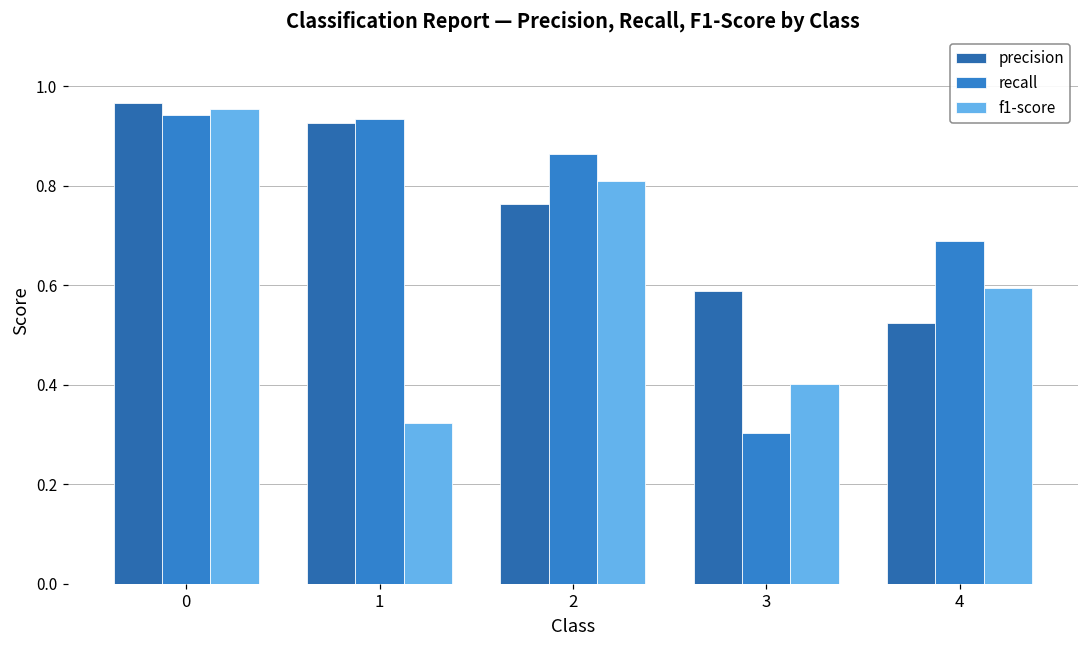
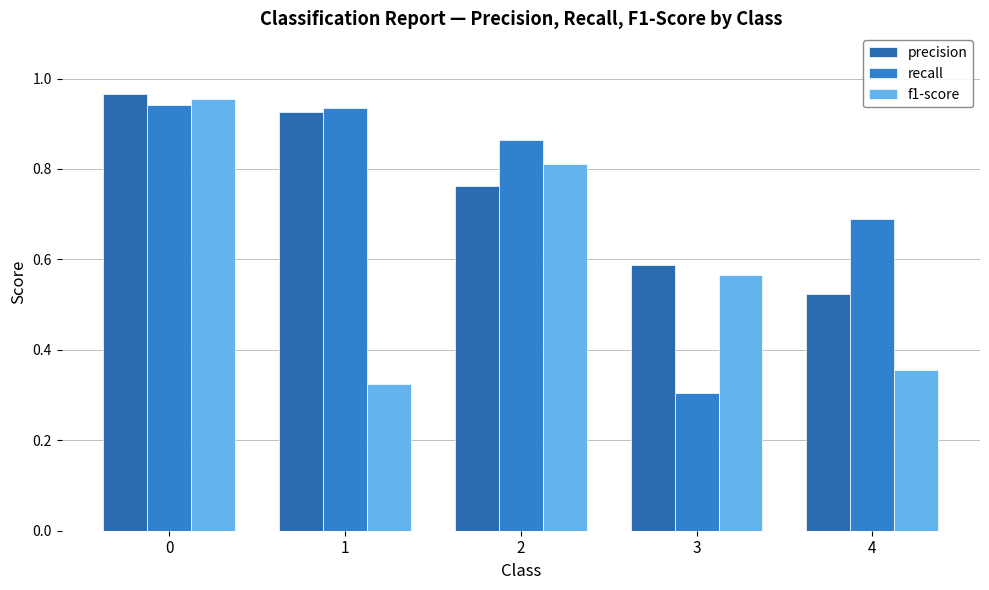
  {
    "f1-score": {
      "0": 0.95,
      "1": 0.32,
      "2": 0.81,
-     "3": 0.40,
-     "4": 0.60
+     "3": 0.57,
+     "4": 0.36
    }
  }
